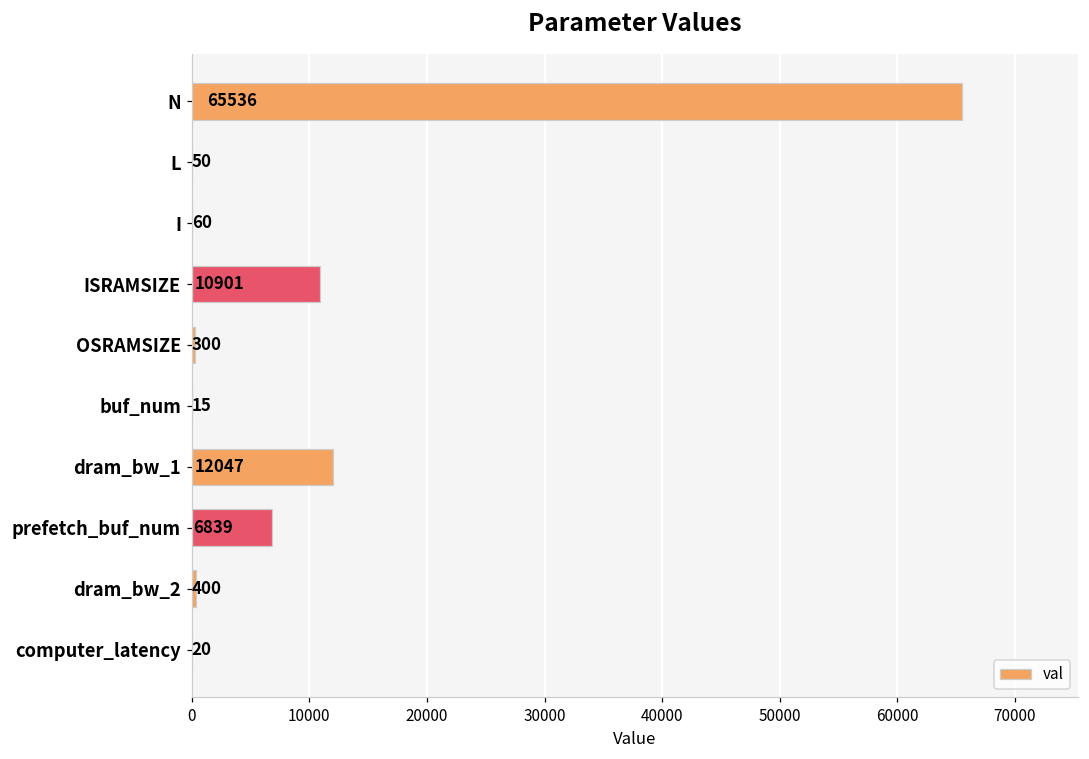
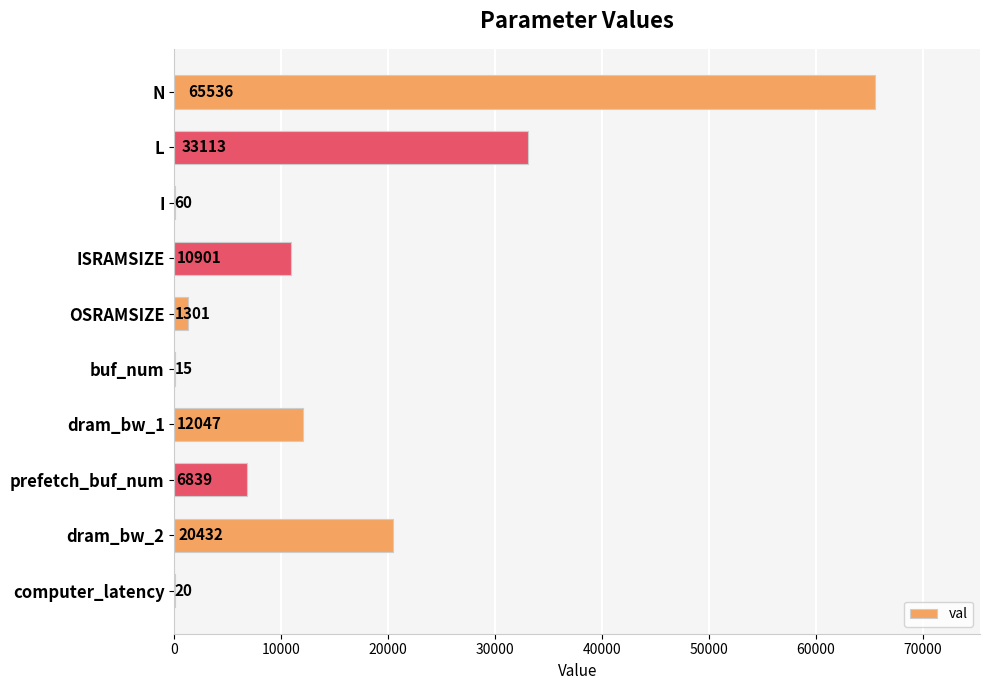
  {
    "N": 65536,
-   "L": 50,
+   "L": 33113,
    "I": 60,
    "ISRAMSIZE": 10901,
-   "OSRAMSIZE": 300,
+   "OSRAMSIZE": 1301,
    "buf_num": 15,
    "dram_bw_1": 12047,
    "prefetch_buf_num": 6839,
-   "dram_bw_2": 400,
+   "dram_bw_2": 20432,
    "computer_latency": 20
  }
